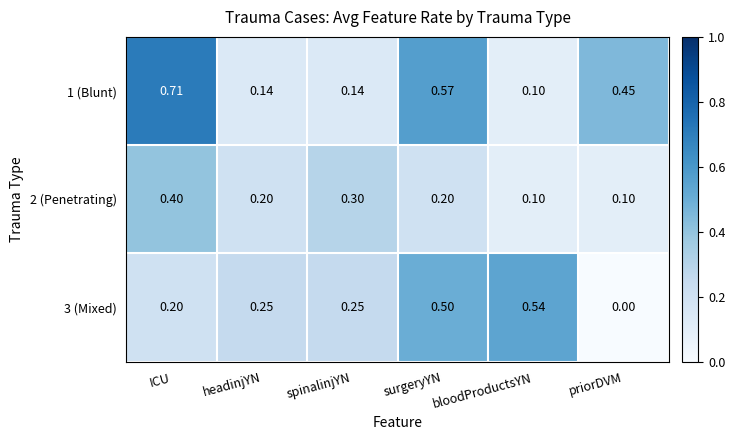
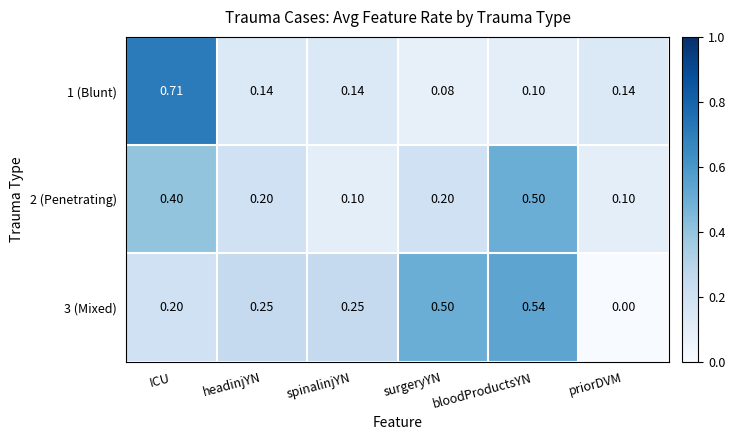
  {
    "1 (Blunt)": {
      "ICU": 0.71,
      "headinjYN": 0.14,
      "spinalinjYN": 0.14,
-     "surgeryYN": 0.57,
+     "surgeryYN": 0.08,
      "bloodProductsYN": 0.10,
-     "priorDVM": 0.45
+     "priorDVM": 0.14
    },
    "2 (Penetrating)": {
      "ICU": 0.40,
      "headinjYN": 0.20,
-     "spinalinjYN": 0.30,
+     "spinalinjYN": 0.10,
      "surgeryYN": 0.20,
-     "bloodProductsYN": 0.10,
+     "bloodProductsYN": 0.50,
      "priorDVM": 0.10
    },
    "3 (Mixed)": {
      "ICU": 0.20,
      "headinjYN": 0.25,
      "spinalinjYN": 0.25,
      "surgeryYN": 0.50,
      "bloodProductsYN": 0.54,
      "priorDVM": 0.00
    }
  }
